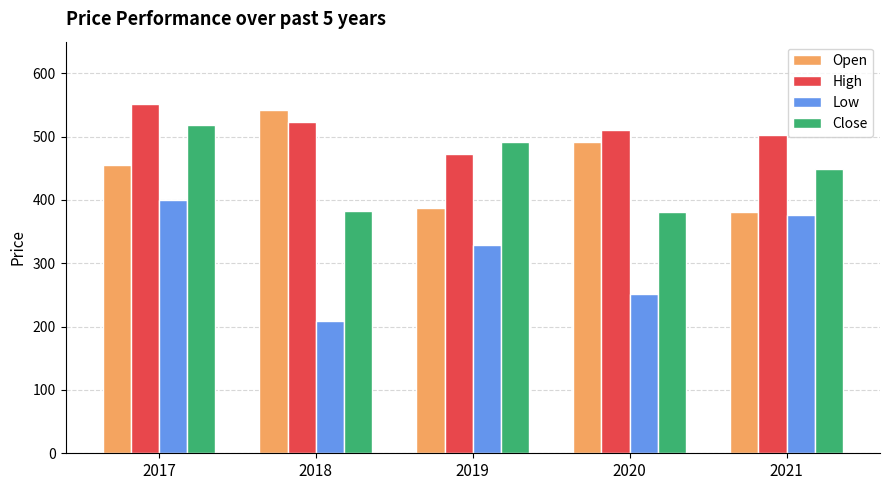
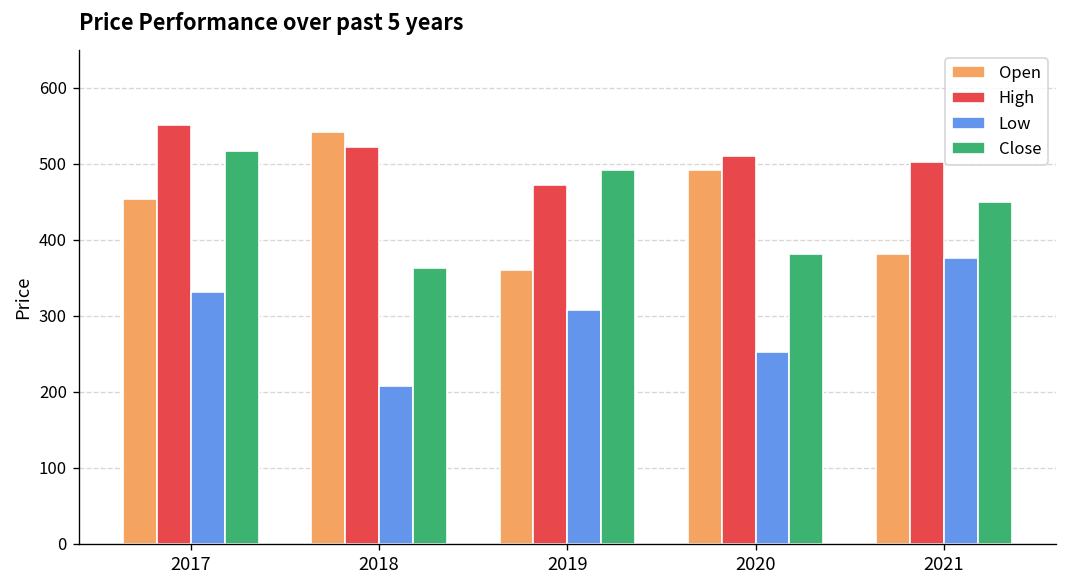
  {
    "Open": {
      "2017": 450,
      "2018": 540,
-     "2019": 390,
+     "2019": 360,
      "2020": 490,
      "2021": 380
    },
    "High": {
      "2017": 550,
      "2018": 520,
      "2019": 470,
      "2020": 510,
      "2021": 500
    },
    "Low": {
-     "2017": 400,
+     "2017": 330,
      "2018": 210,
-     "2019": 330,
+     "2019": 310,
      "2020": 250,
      "2021": 380
    },
    "Close": {
      "2017": 520,
-     "2018": 380,
+     "2018": 360,
      "2019": 490,
      "2020": 380,
      "2021": 450
    }
  }
